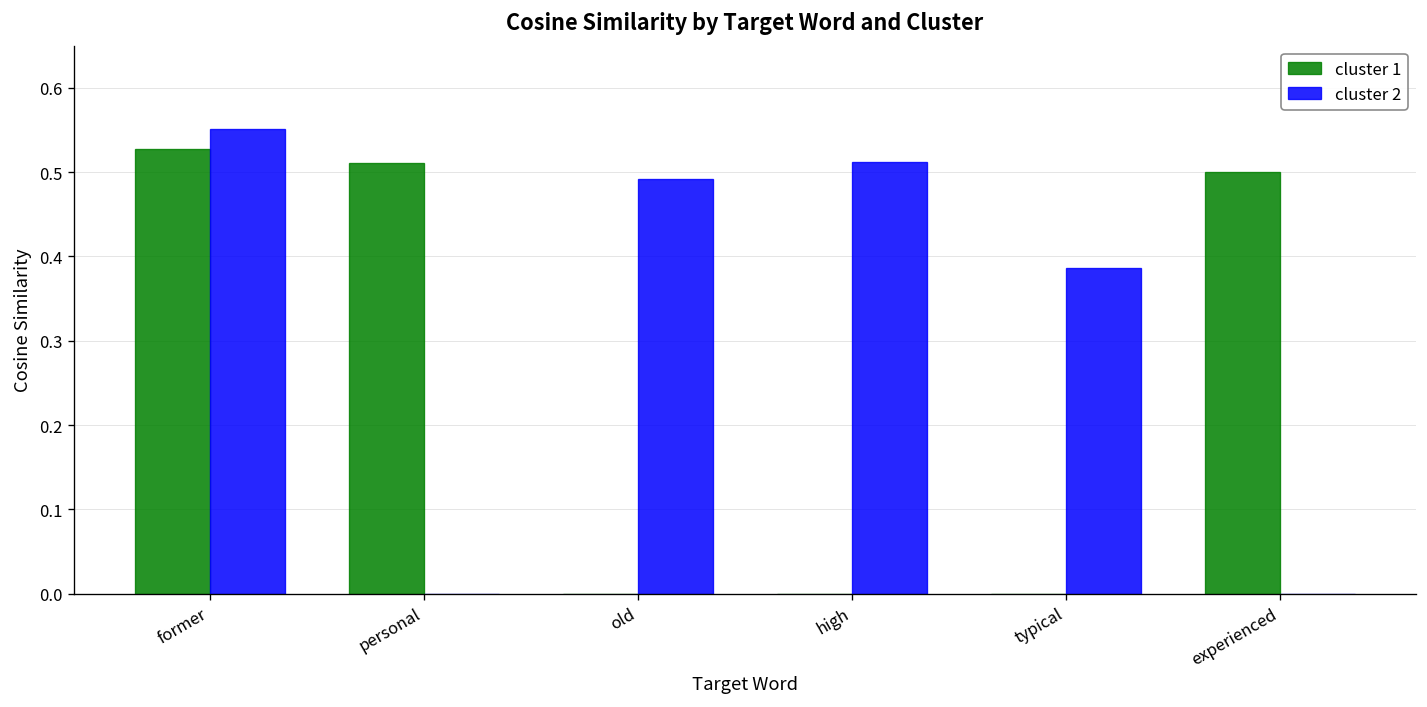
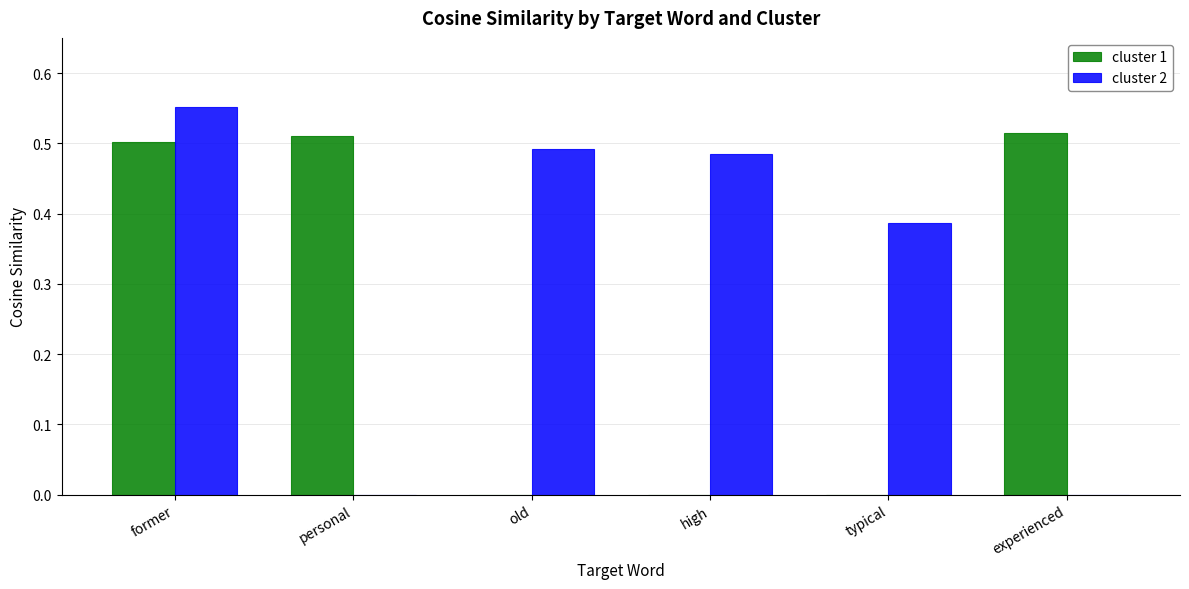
  {
    "cluster 1": {
-     "former": 0.53,
+     "former": 0.50,
      "personal": 0.51,
      "old": 0.00,
      "high": 0.00,
      "typical": 0.00,
-     "experienced": 0.50
+     "experienced": 0.51
    },
    "cluster 2": {
      "former": 0.55,
      "personal": 0.00,
      "old": 0.49,
-     "high": 0.51,
+     "high": 0.49,
      "typical": 0.39,
      "experienced": 0.00
    }
  }
